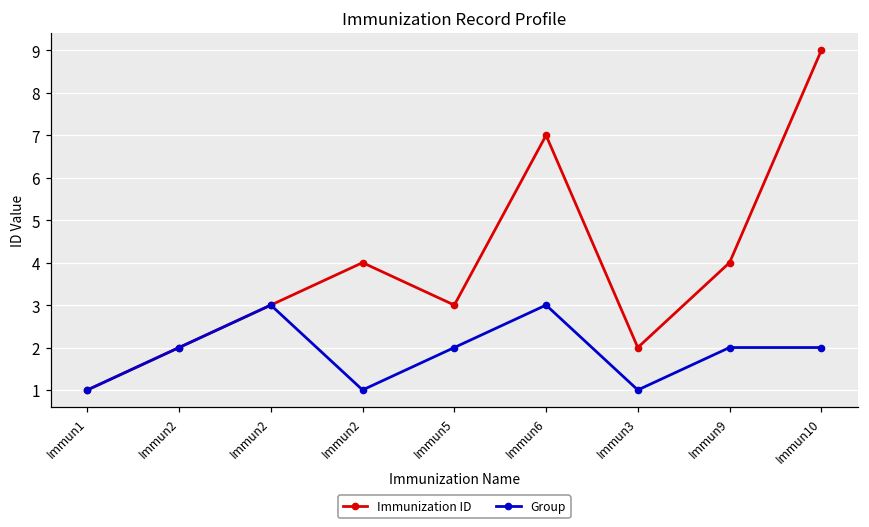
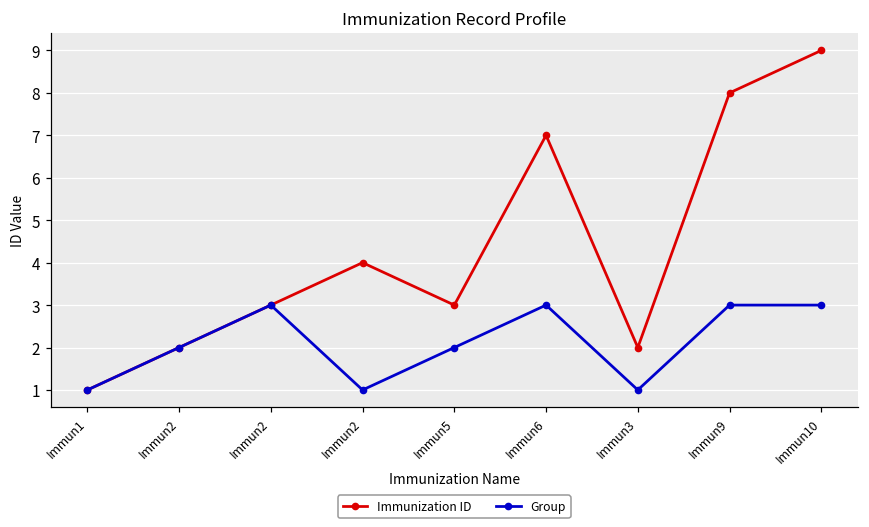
  {
    "Immunization ID": {
      "Immun5": 3,
      "Immun6": 7,
      "Immun3": 2,
-     "Immun9": 4,
+     "Immun9": 8,
      "Immun10": 9
    },
    "Group": {
      "Immun5": 2,
      "Immun6": 3,
      "Immun3": 1,
-     "Immun9": 2,
-     "Immun10": 2
+     "Immun9": 3,
+     "Immun10": 3
    }
  }
